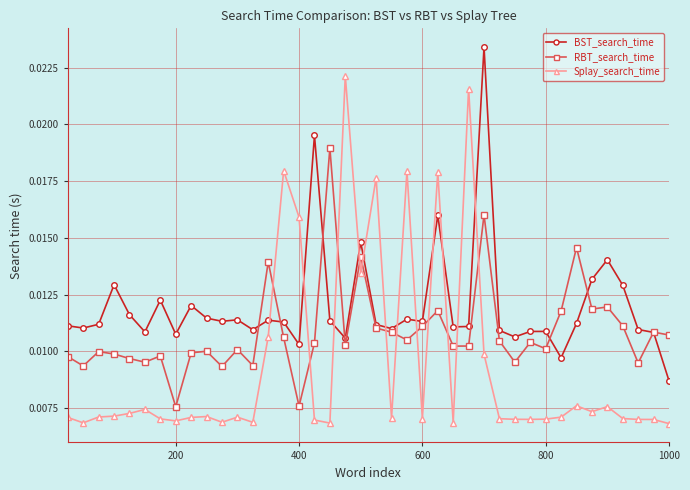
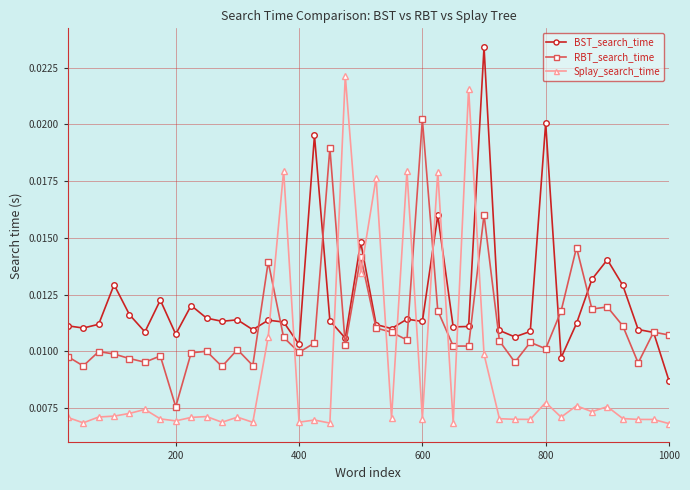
  {
    "BST_search_time": {
      "200": 0.0108,
      "400": 0.0103,
      "600": 0.0113,
-     "800": 0.0109,
+     "800": 0.0201,
      "1000": 0.0087
    },
    "RBT_search_time": {
      "200": 0.0076,
-     "400": 0.0076,
-     "600": 0.0111,
+     "400": 0.0100,
+     "600": 0.0202,
      "800": 0.0101,
      "1000": 0.0107
    },
    "Splay_search_time": {
      "200": 0.0069,
-     "400": 0.0159,
+     "400": 0.0069,
      "600": 0.0070,
-     "800": 0.0070,
+     "800": 0.0077,
      "1000": 0.0068
    }
  }
